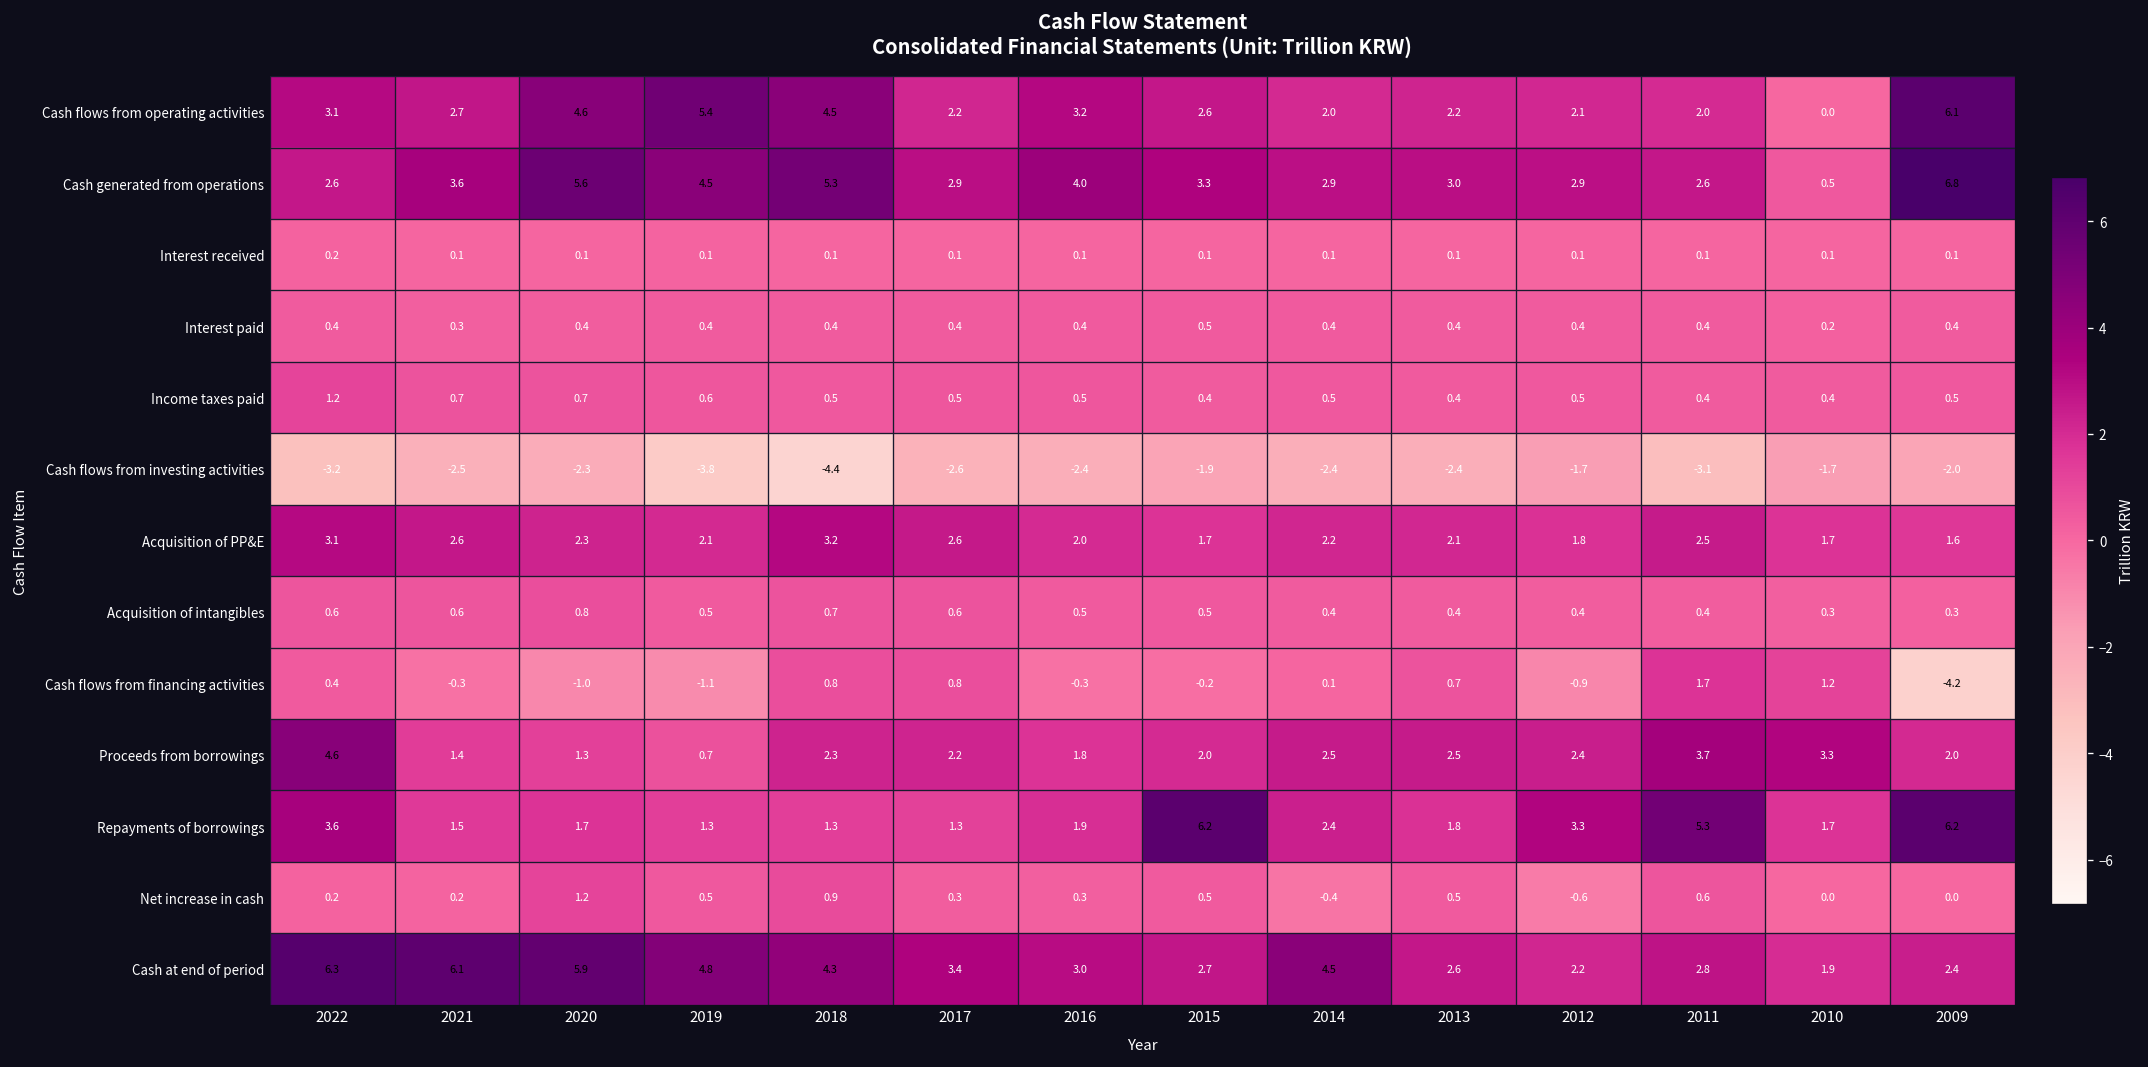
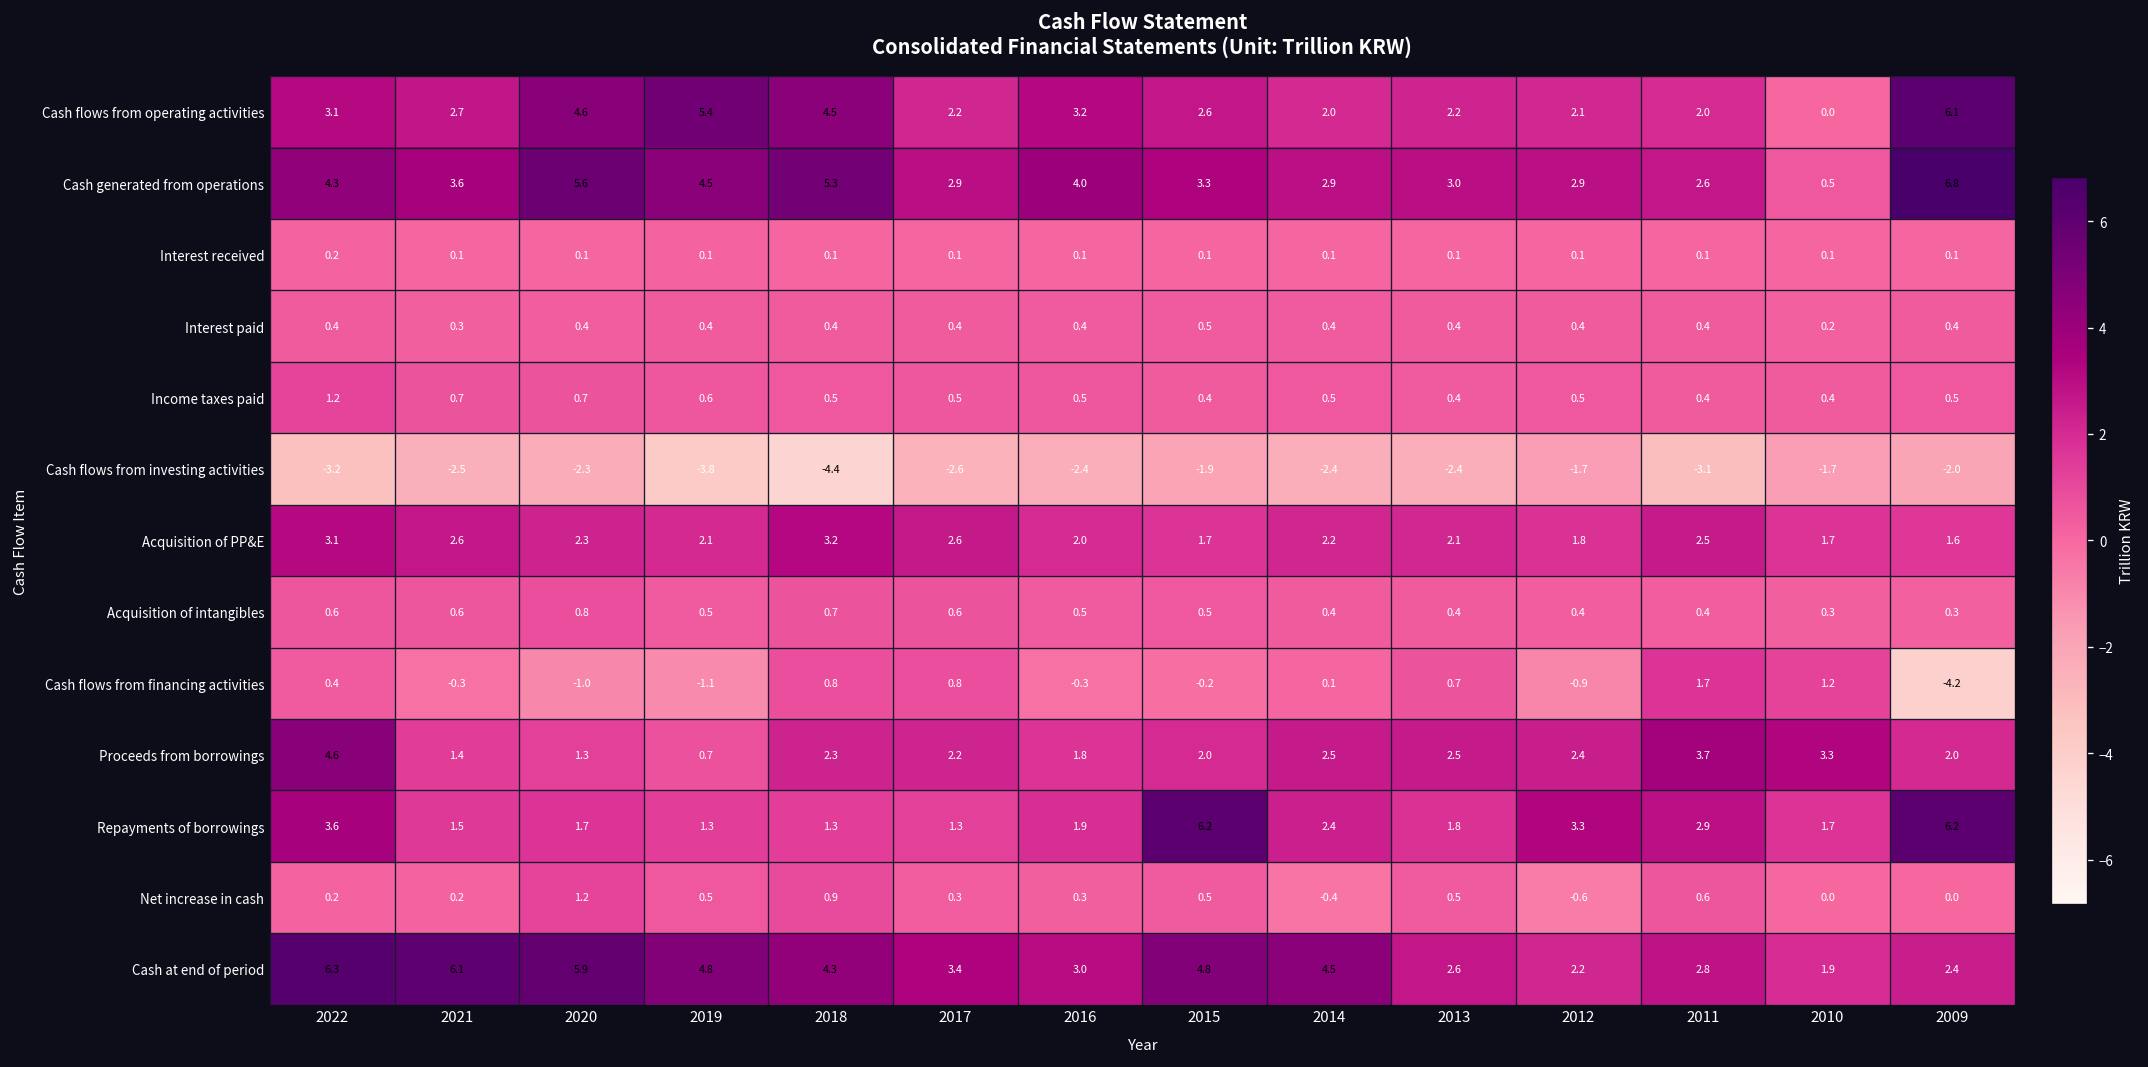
  {
    "Cash flows from operating activities": {
      "2022": 3.1,
      "2021": 2.7,
      "2020": 4.6,
      "2019": 5.4,
      "2018": 4.5,
      "2017": 2.2,
      "2016": 3.2,
      "2015": 2.6,
      "2014": 2.0,
      "2013": 2.2,
      "2012": 2.1,
      "2011": 2.0,
      "2010": 0.0,
      "2009": 6.1
    },
    "Cash generated from operations": {
-     "2022": 2.6,
+     "2022": 4.3,
      "2021": 3.6,
      "2020": 5.6,
      "2019": 4.5,
      "2018": 5.3,
      "2017": 2.9,
      "2016": 4.0,
      "2015": 3.3,
      "2014": 2.9,
      "2013": 3.0,
      "2012": 2.9,
      "2011": 2.6,
      "2010": 0.5,
      "2009": 6.8
    },
    "Interest received": {
      "2022": 0.2,
      "2021": 0.1,
      "2020": 0.1,
      "2019": 0.1,
      "2018": 0.1,
      "2017": 0.1,
      "2016": 0.1,
      "2015": 0.1,
      "2014": 0.1,
      "2013": 0.1,
      "2012": 0.1,
      "2011": 0.1,
      "2010": 0.1,
      "2009": 0.1
    },
    "Interest paid": {
      "2022": 0.4,
      "2021": 0.3,
      "2020": 0.4,
      "2019": 0.4,
      "2018": 0.4,
      "2017": 0.4,
      "2016": 0.4,
      "2015": 0.5,
      "2014": 0.4,
      "2013": 0.4,
      "2012": 0.4,
      "2011": 0.4,
      "2010": 0.2,
      "2009": 0.4
    },
    "Income taxes paid": {
      "2022": 1.2,
      "2021": 0.7,
      "2020": 0.7,
      "2019": 0.6,
      "2018": 0.5,
      "2017": 0.5,
      "2016": 0.5,
      "2015": 0.4,
      "2014": 0.5,
      "2013": 0.4,
      "2012": 0.5,
      "2011": 0.4,
      "2010": 0.4,
      "2009": 0.5
    },
    "Cash flows from investing activities": {
      "2022": -3.2,
      "2021": -2.5,
      "2020": -2.3,
      "2019": -3.8,
      "2018": -4.4,
      "2017": -2.6,
      "2016": -2.4,
      "2015": -1.9,
      "2014": -2.4,
      "2013": -2.4,
      "2012": -1.7,
      "2011": -3.1,
      "2010": -1.7,
      "2009": -2.0
    },
    "Acquisition of PP&E": {
      "2022": 3.1,
      "2021": 2.6,
      "2020": 2.3,
      "2019": 2.1,
      "2018": 3.2,
      "2017": 2.6,
      "2016": 2.0,
      "2015": 1.7,
      "2014": 2.2,
      "2013": 2.1,
      "2012": 1.8,
      "2011": 2.5,
      "2010": 1.7,
      "2009": 1.6
    },
    "Acquisition of intangibles": {
      "2022": 0.6,
      "2021": 0.6,
      "2020": 0.8,
      "2019": 0.5,
      "2018": 0.7,
      "2017": 0.6,
      "2016": 0.5,
      "2015": 0.5,
      "2014": 0.4,
      "2013": 0.4,
      "2012": 0.4,
      "2011": 0.4,
      "2010": 0.3,
      "2009": 0.3
    },
    "Cash flows from financing activities": {
      "2022": 0.4,
      "2021": -0.3,
      "2020": -1.0,
      "2019": -1.1,
      "2018": 0.8,
      "2017": 0.8,
      "2016": -0.3,
      "2015": -0.2,
      "2014": 0.1,
      "2013": 0.7,
      "2012": -0.9,
      "2011": 1.7,
      "2010": 1.2,
      "2009": -4.2
    },
    "Proceeds from borrowings": {
      "2022": 4.6,
      "2021": 1.4,
      "2020": 1.3,
      "2019": 0.7,
      "2018": 2.3,
      "2017": 2.2,
      "2016": 1.8,
      "2015": 2.0,
      "2014": 2.5,
      "2013": 2.5,
      "2012": 2.4,
      "2011": 3.7,
      "2010": 3.3,
      "2009": 2.0
    },
    "Repayments of borrowings": {
      "2022": 3.6,
      "2021": 1.5,
      "2020": 1.7,
      "2019": 1.3,
      "2018": 1.3,
      "2017": 1.3,
      "2016": 1.9,
      "2015": 6.2,
      "2014": 2.4,
      "2013": 1.8,
      "2012": 3.3,
-     "2011": 5.3,
+     "2011": 2.9,
      "2010": 1.7,
      "2009": 6.2
    },
    "Net increase in cash": {
      "2022": 0.2,
      "2021": 0.2,
      "2020": 1.2,
      "2019": 0.5,
      "2018": 0.9,
      "2017": 0.3,
      "2016": 0.3,
      "2015": 0.5,
      "2014": -0.4,
      "2013": 0.5,
      "2012": -0.6,
      "2011": 0.6,
      "2010": 0.0,
      "2009": 0.0
    },
    "Cash at end of period": {
      "2022": 6.3,
      "2021": 6.1,
      "2020": 5.9,
      "2019": 4.8,
      "2018": 4.3,
      "2017": 3.4,
      "2016": 3.0,
-     "2015": 2.7,
+     "2015": 4.8,
      "2014": 4.5,
      "2013": 2.6,
      "2012": 2.2,
      "2011": 2.8,
      "2010": 1.9,
      "2009": 2.4
    }
  }
